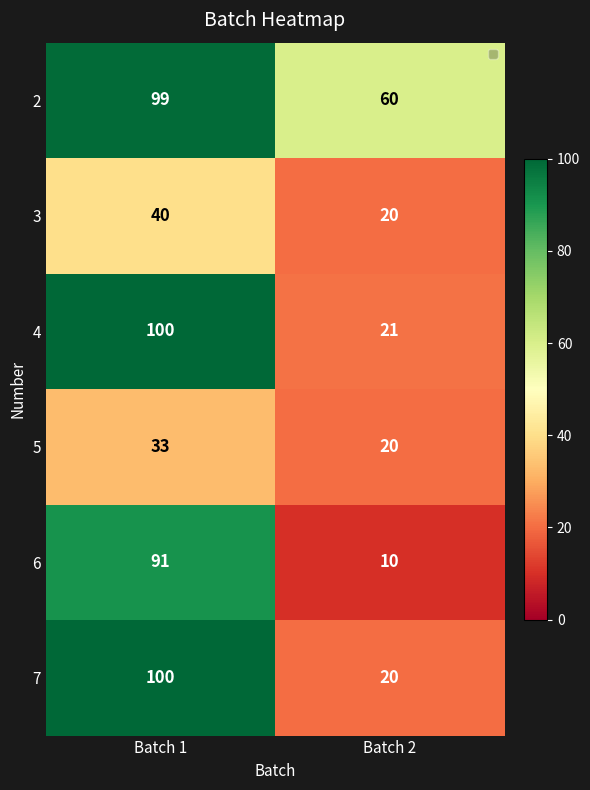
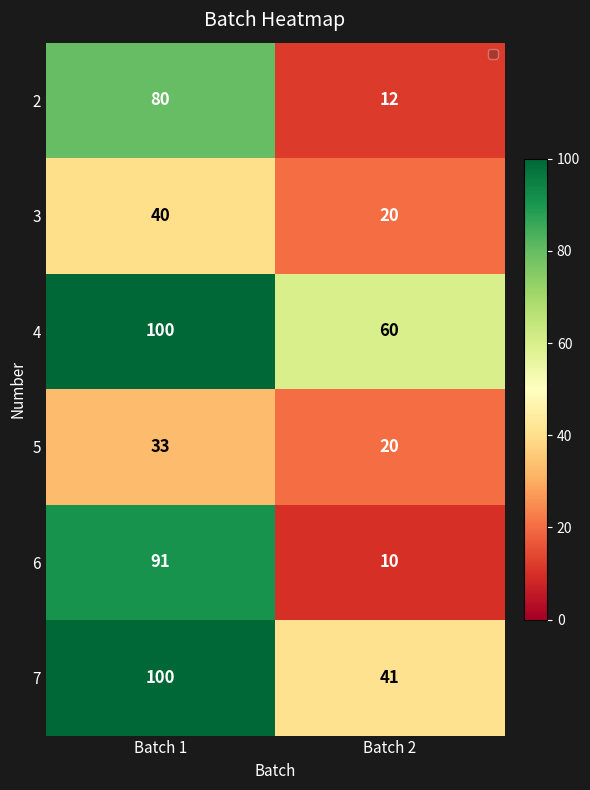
  {
    "2": {
-     "Batch 1": 99,
-     "Batch 2": 60
+     "Batch 1": 80,
+     "Batch 2": 12
    },
    "3": {
      "Batch 1": 40,
      "Batch 2": 20
    },
    "4": {
      "Batch 1": 100,
-     "Batch 2": 21
+     "Batch 2": 60
    },
    "5": {
      "Batch 1": 33,
      "Batch 2": 20
    },
    "6": {
      "Batch 1": 91,
      "Batch 2": 10
    },
    "7": {
      "Batch 1": 100,
-     "Batch 2": 20
+     "Batch 2": 41
    }
  }
